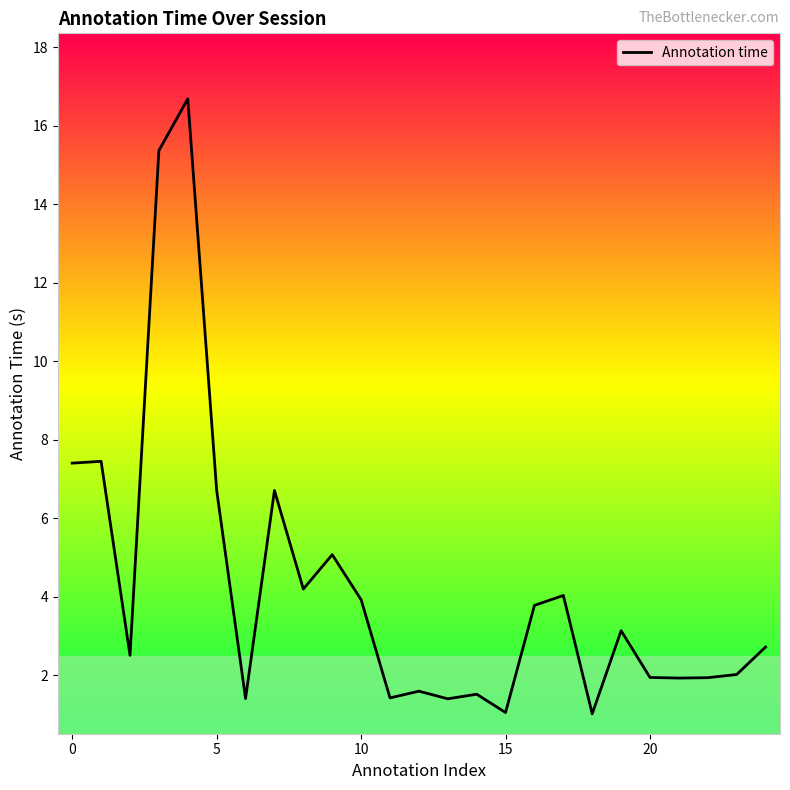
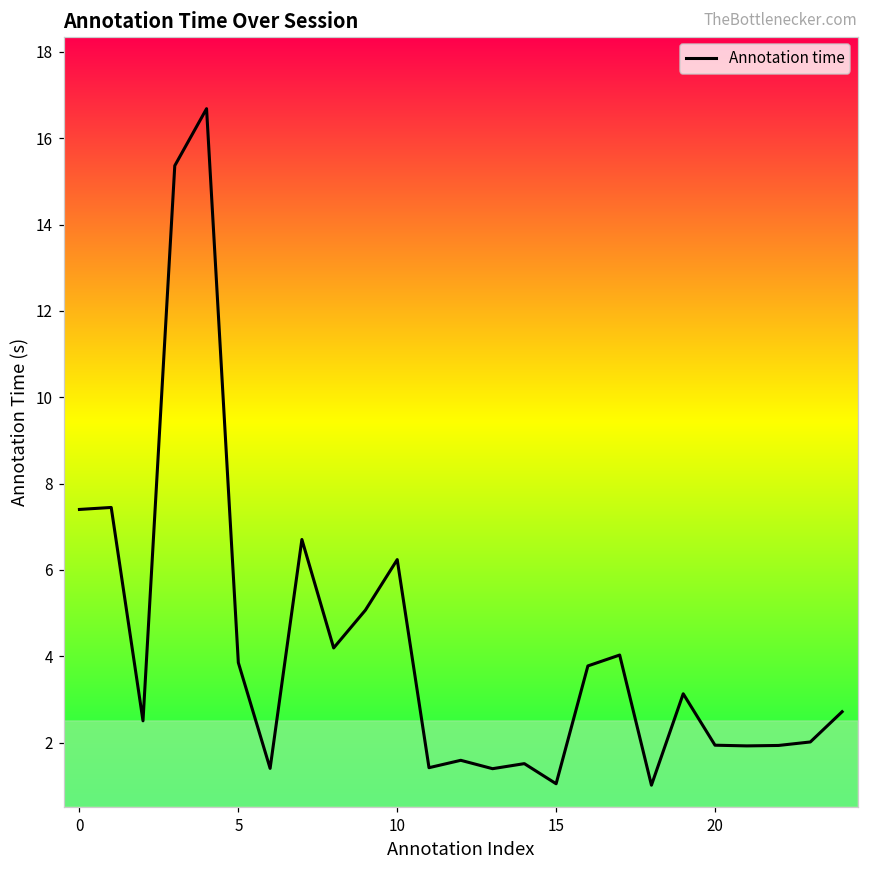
  {
    "0": 7.4,
-   "5": 6.7,
-   "10": 3.9
+   "5": 3.9,
+   "10": 6.2
  }
